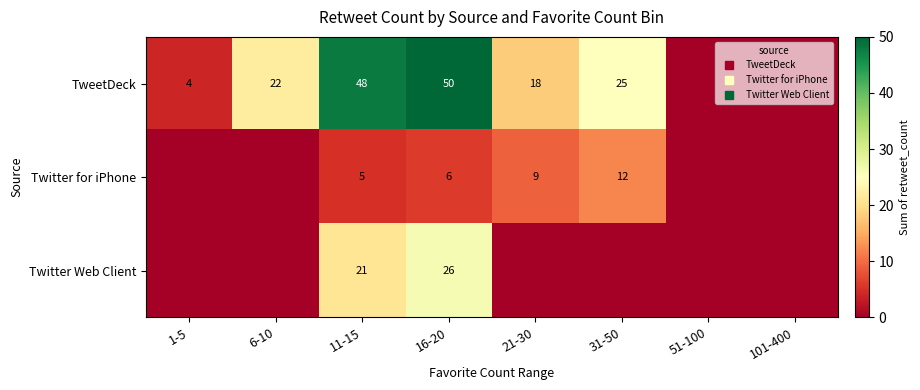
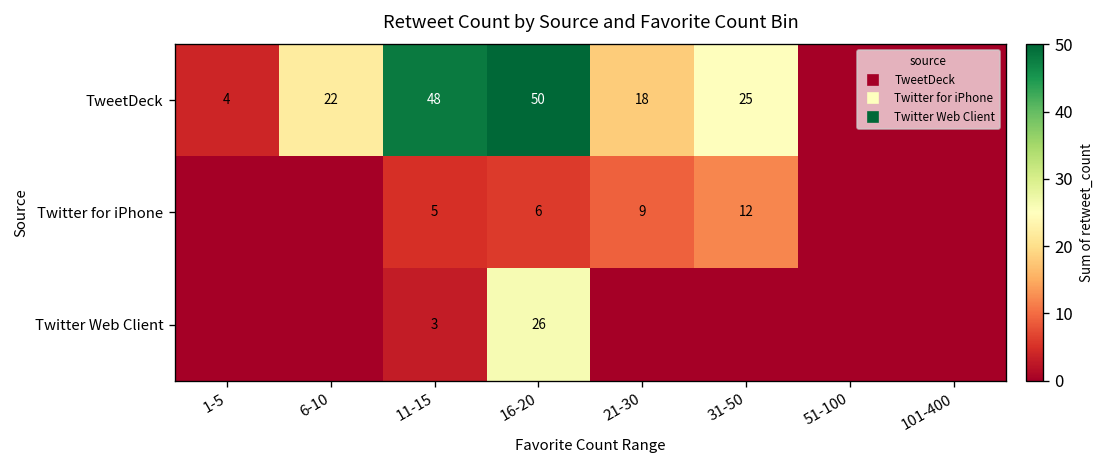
  {
    "TweetDeck": {
      "1-5": 4,
      "6-10": 22,
      "11-15": 48,
      "16-20": 50,
      "21-30": 18,
      "31-50": 25
    },
    "Twitter for iPhone": {
      "11-15": 5,
      "16-20": 6,
      "21-30": 9,
      "31-50": 12
    },
    "Twitter Web Client": {
-     "11-15": 21,
+     "11-15": 3,
      "16-20": 26
    }
  }
